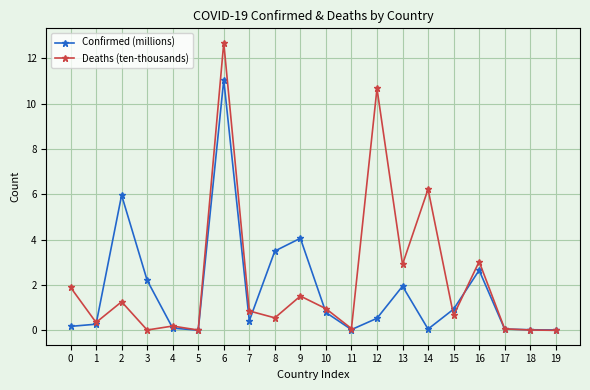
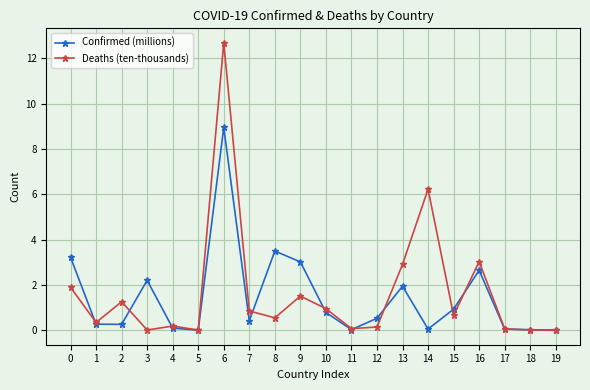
  {
    "Confirmed (millions)": {
-     "0": 0.2,
-     "2": 6.0,
+     "0": 3.2,
+     "2": 0.3,
      "3": 2.2,
-     "6": 11.1,
+     "6": 9.0,
      "7": 0.4,
      "8": 3.5,
-     "9": 4.1,
+     "9": 3.0,
      "10": 0.8,
      "12": 0.5,
      "13": 1.9,
      "14": 0.1,
      "15": 0.9,
      "16": 2.7
    },
    "Deaths (ten-thousands)": {
      "0": 1.9,
      "2": 1.3,
      "3": 0.0,
      "6": 12.7,
      "7": 0.9,
      "8": 0.6,
      "9": 1.5,
      "10": 1.0,
-     "12": 10.7,
+     "12": 0.1,
      "13": 2.9,
      "14": 6.2,
      "15": 0.7,
      "16": 3.0
    }
  }
